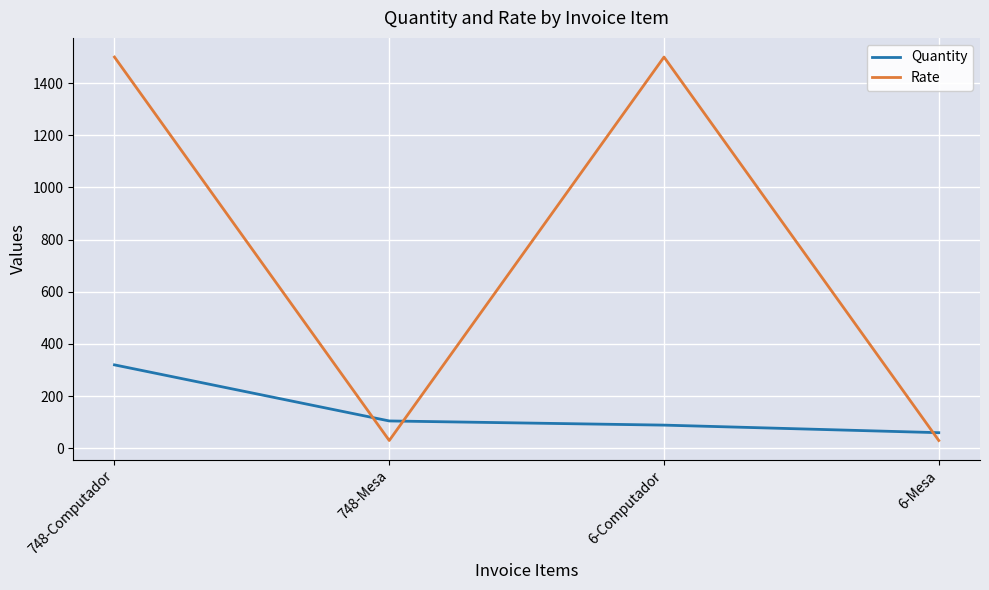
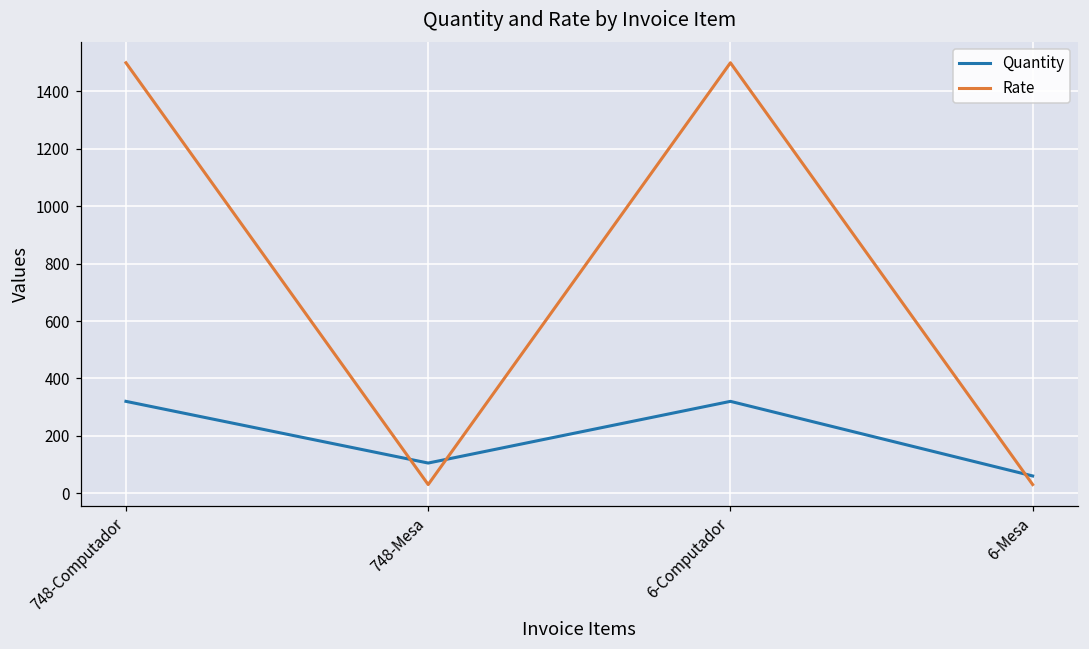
  {
    "Quantity": {
      "748-Computador": 320,
      "748-Mesa": 110,
-     "6-Computador": 90,
+     "6-Computador": 320,
      "6-Mesa": 60
    },
    "Rate": {
      "748-Computador": 1500,
      "748-Mesa": 30,
      "6-Computador": 1500,
      "6-Mesa": 30
    }
  }
